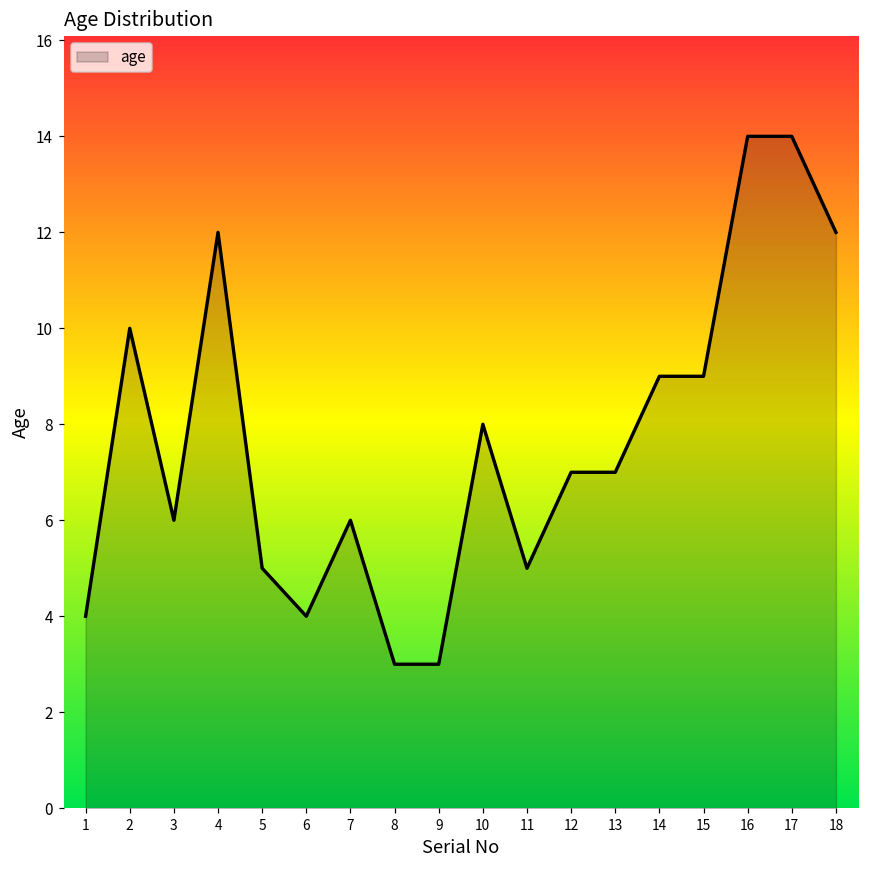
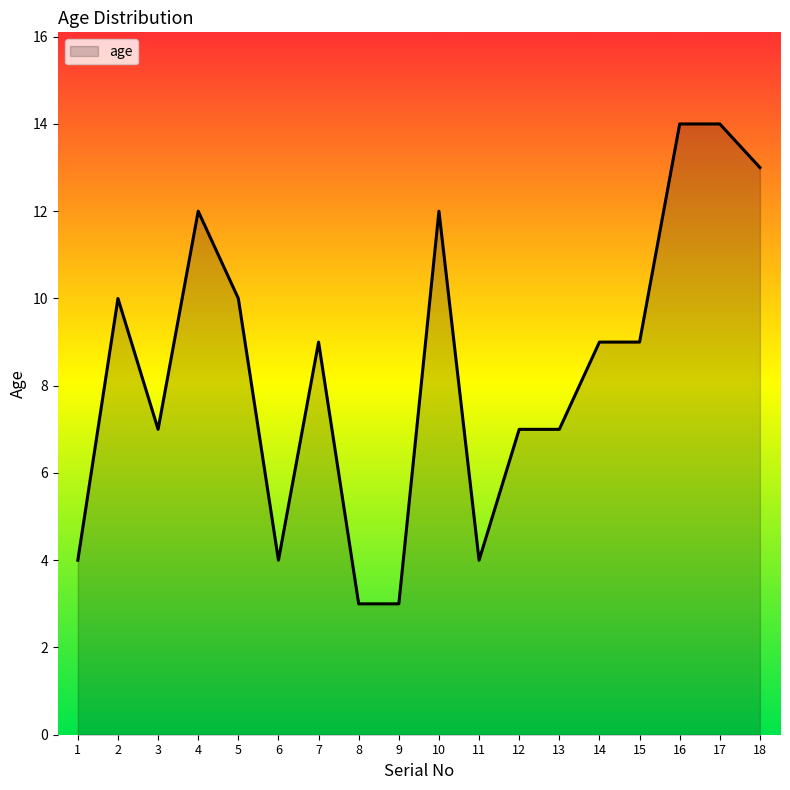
  {
    "1": 4,
    "2": 10,
-   "3": 6,
+   "3": 7,
    "4": 12,
-   "5": 5,
+   "5": 10,
    "6": 4,
-   "7": 6,
+   "7": 9,
    "8": 3,
    "9": 3,
-   "10": 8,
-   "11": 5,
+   "10": 12,
+   "11": 4,
    "12": 7,
    "13": 7,
    "14": 9,
    "15": 9,
    "16": 14,
    "17": 14,
-   "18": 12
+   "18": 13
  }
